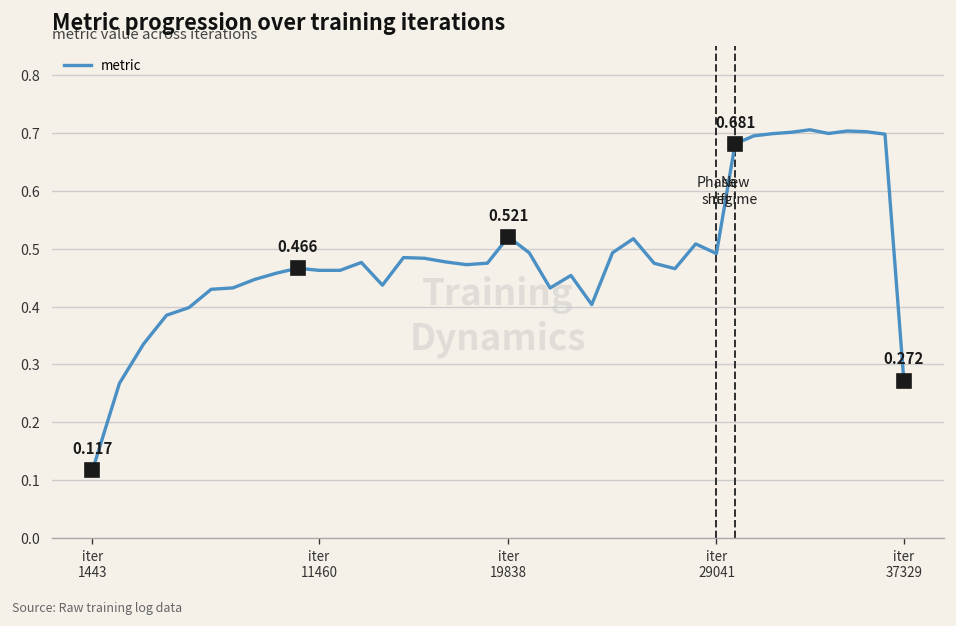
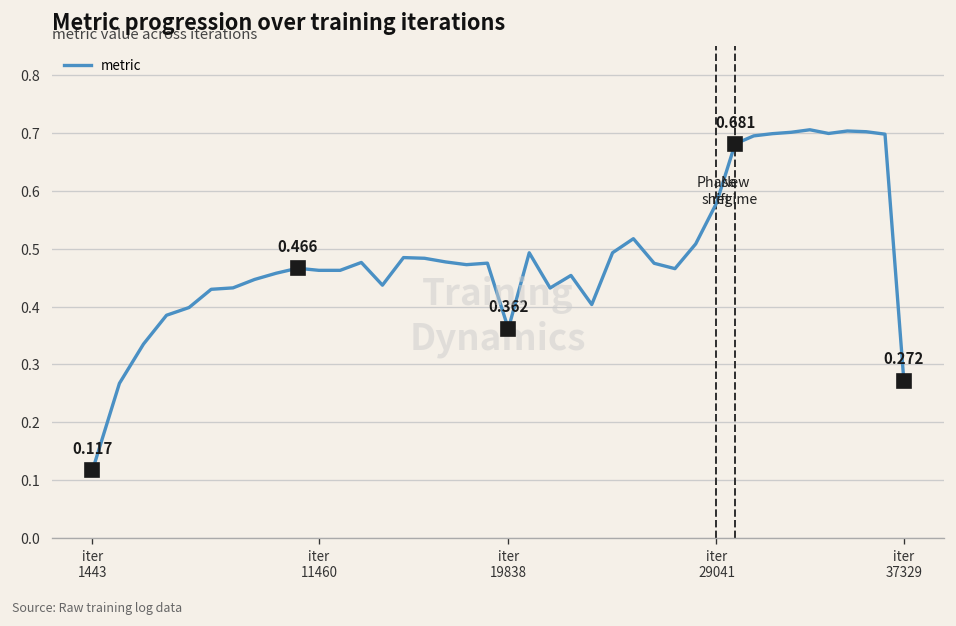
  {
    "metric": {
-     "iter 19838": 0.521,
-     "iter 29041": 0.49
+     "iter 19838": 0.362,
+     "iter 29041": 0.58
    }
  }
